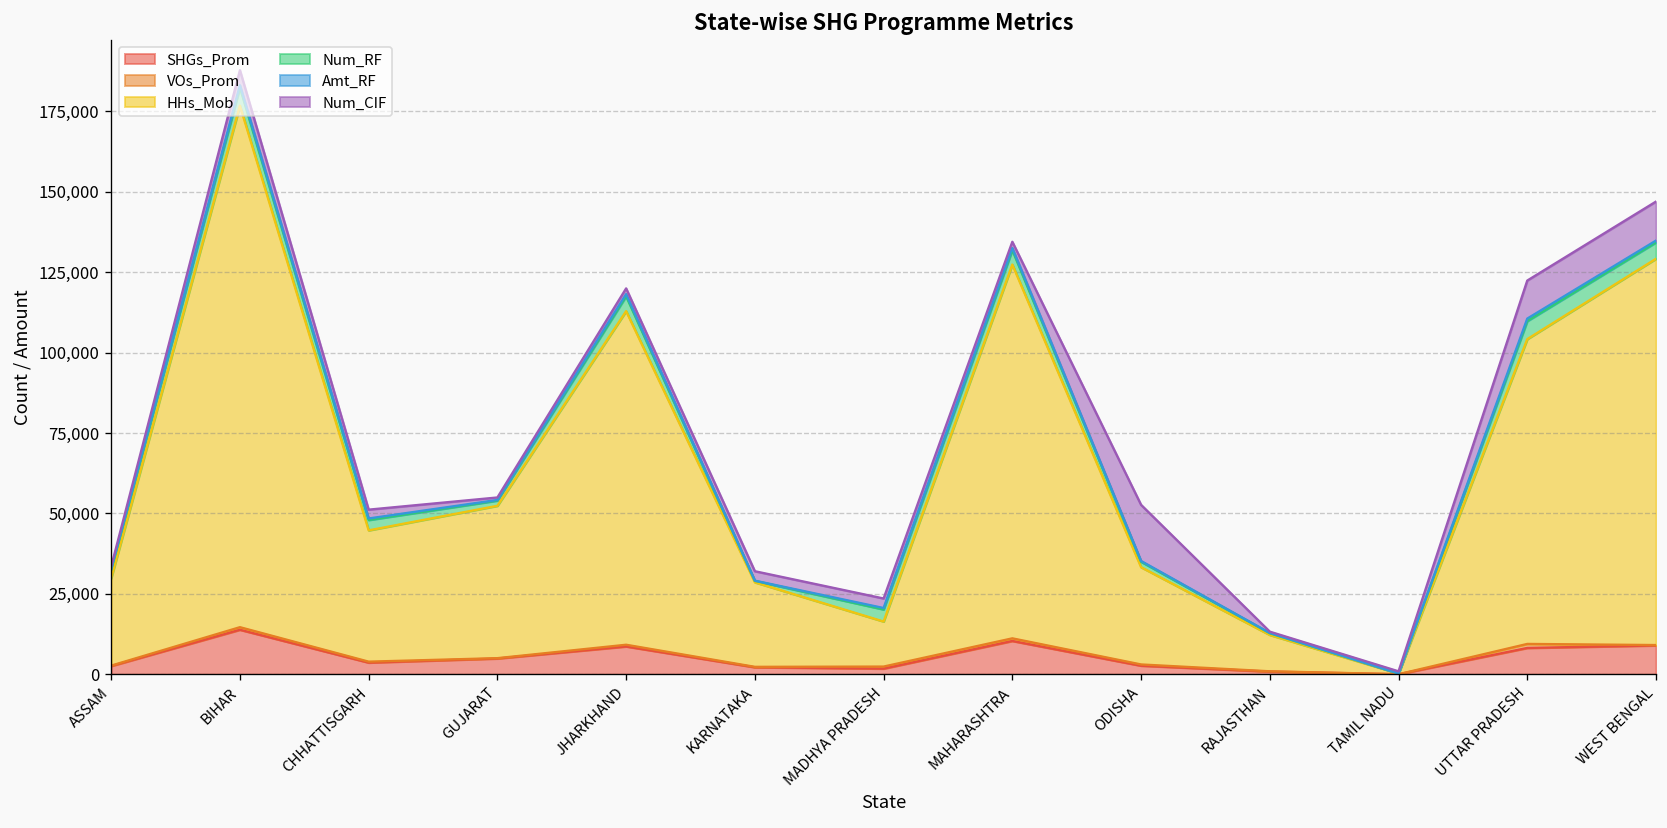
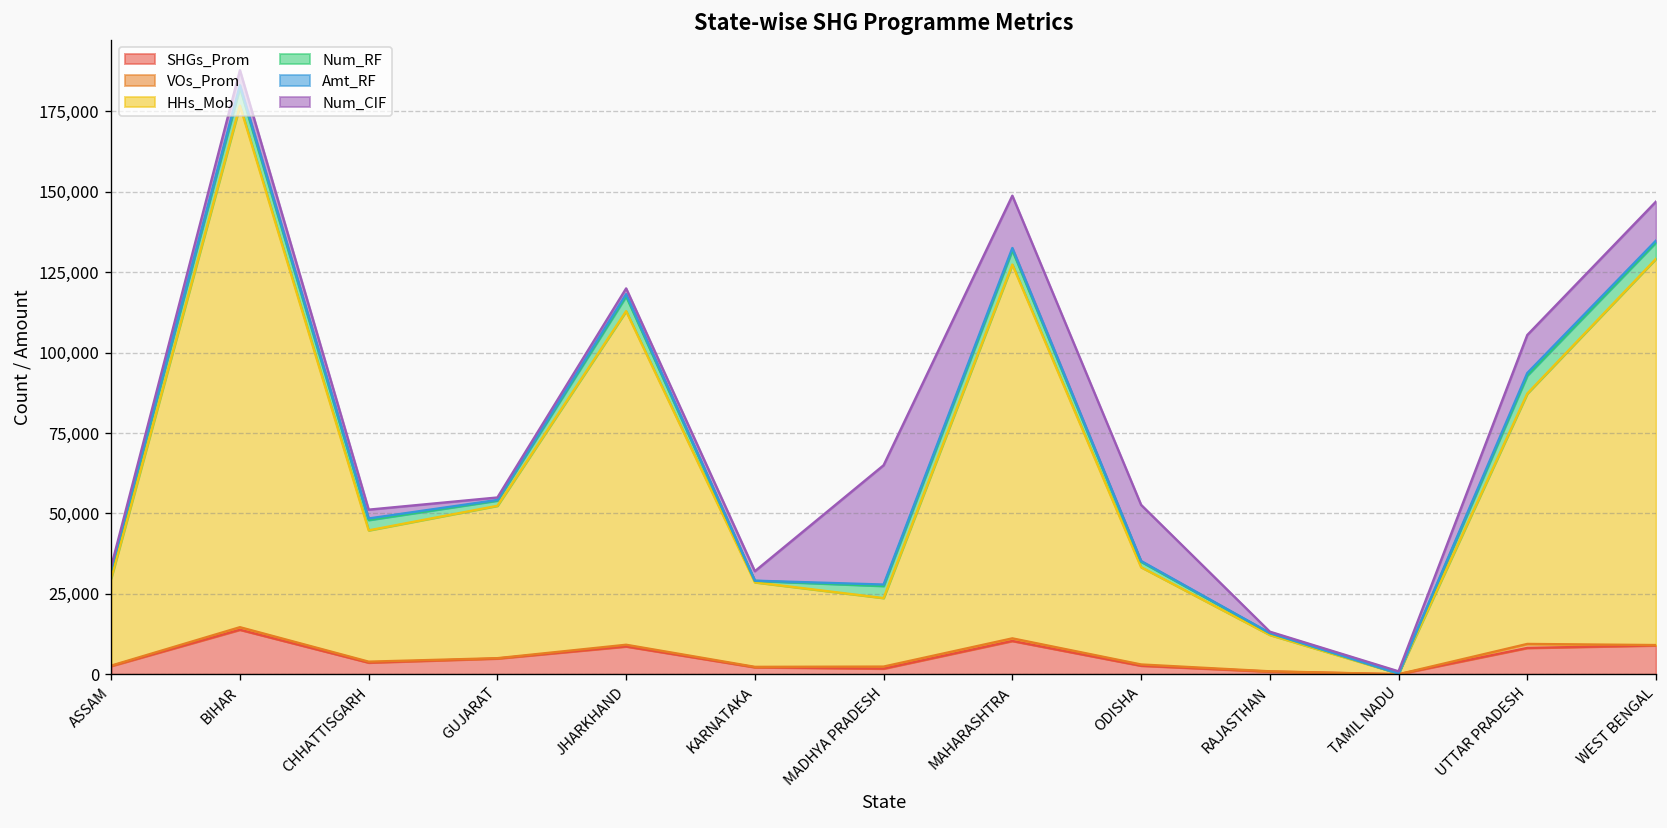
  {
    "HHs_Mob": {
      "ASSAM": "27,000",
      "CHHATTISGARH": "41,000",
      "GUJARAT": "47,000",
      "JHARKHAND": "104,000",
-     "MADHYA PRADESH": "14,000",
+     "MADHYA PRADESH": "21,000",
      "MAHARASHTRA": "116,000",
      "ODISHA": "30,000",
-     "UTTAR PRADESH": "95,000",
+     "UTTAR PRADESH": "78,000",
      "WEST BENGAL": "120,000"
    },
    "Num_CIF": {
      "CHHATTISGARH": "3,000",
      "JHARKHAND": "2,000",
      "KARNATAKA": "3,000",
-     "MADHYA PRADESH": "3,000",
-     "MAHARASHTRA": "2,000",
+     "MADHYA PRADESH": "37,000",
+     "MAHARASHTRA": "16,000",
      "ODISHA": "17,000",
      "UTTAR PRADESH": "12,000",
      "WEST BENGAL": "12,000"
    }
  }
